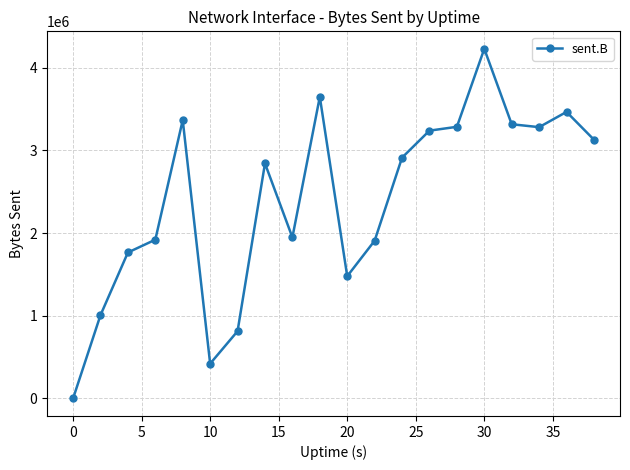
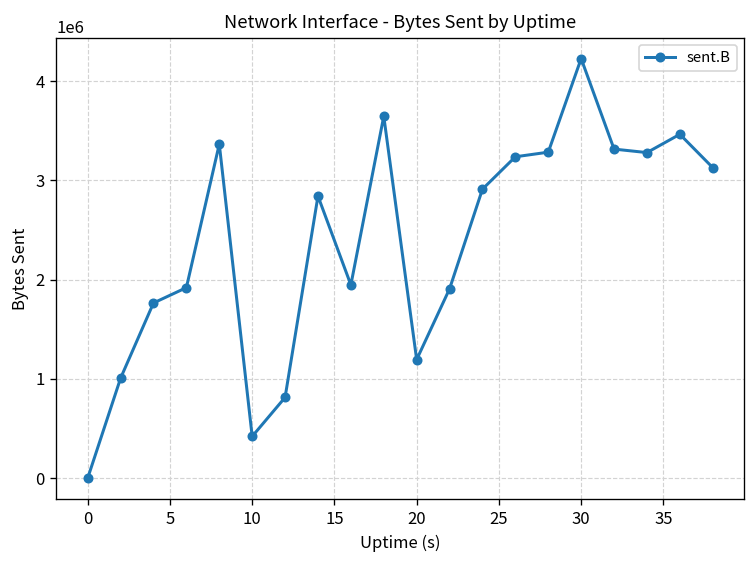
  {
    "0": 0,
    "10": 400000,
-   "20": 1500000,
+   "20": 1200000,
    "30": 4200000
  }
